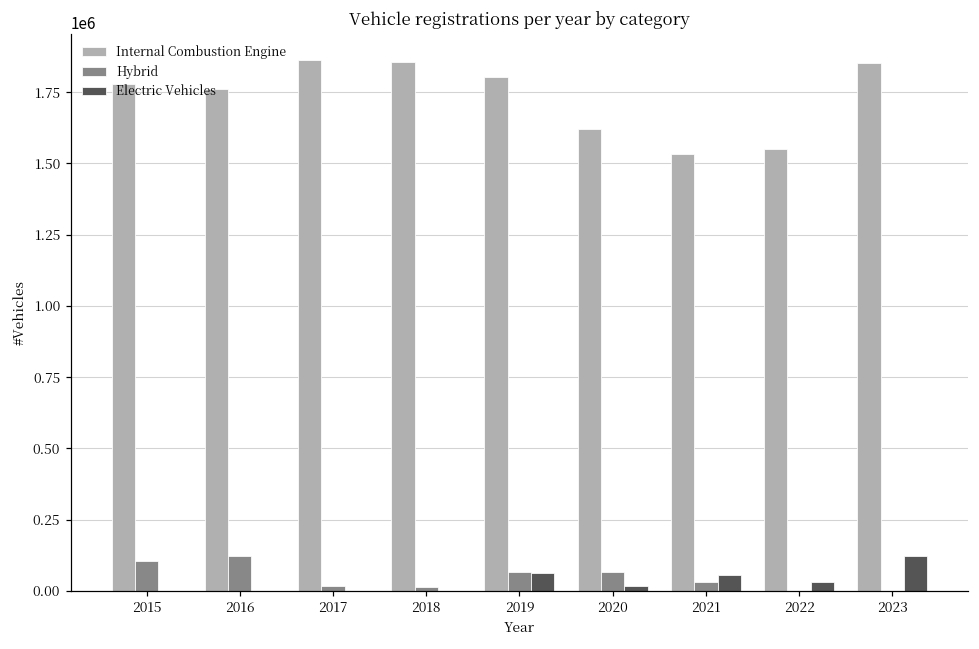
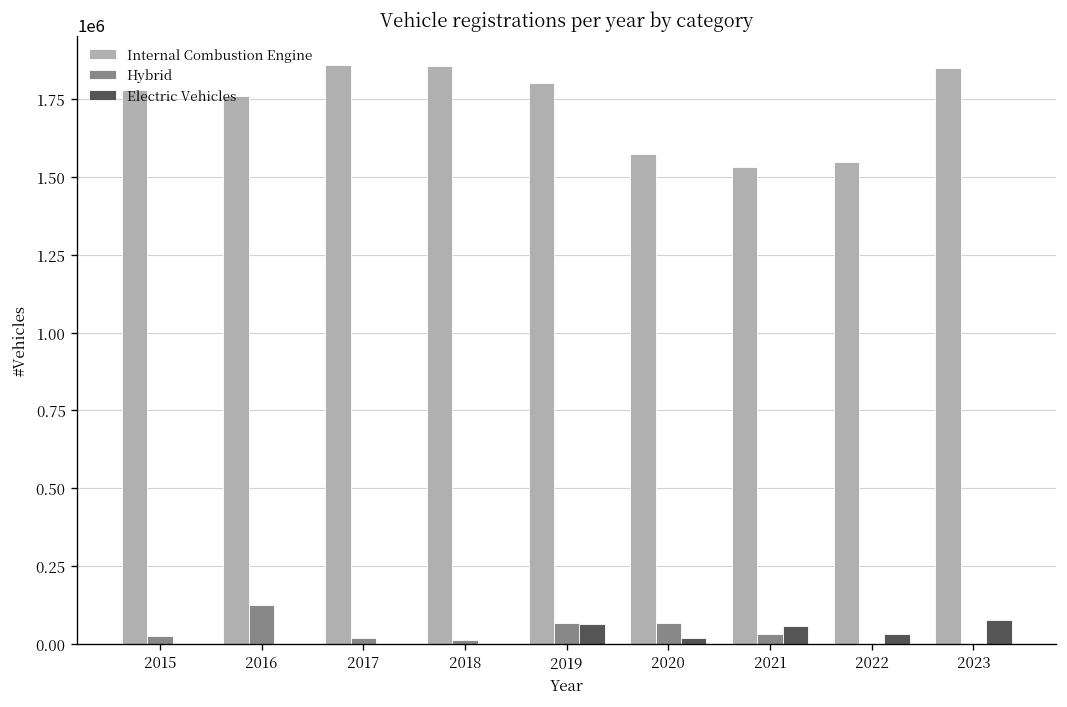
  {
    "Internal Combustion Engine": {
      "2015": 1780000,
      "2016": 1760000,
      "2017": 1860000,
      "2018": 1860000,
      "2019": 1800000,
-     "2020": 1620000,
+     "2020": 1570000,
      "2021": 1530000,
      "2022": 1550000,
      "2023": 1850000
    },
    "Hybrid": {
-     "2015": 110000,
+     "2015": 20000,
      "2016": 120000,
      "2017": 20000,
      "2018": 10000,
      "2019": 70000,
      "2020": 70000,
      "2021": 30000,
      "2022": 0,
      "2023": 0
    },
    "Electric Vehicles": {
      "2015": 0,
      "2016": 0,
      "2017": 0,
      "2018": 0,
      "2019": 60000,
      "2020": 20000,
      "2021": 60000,
      "2022": 30000,
-     "2023": 120000
+     "2023": 80000
    }
  }
